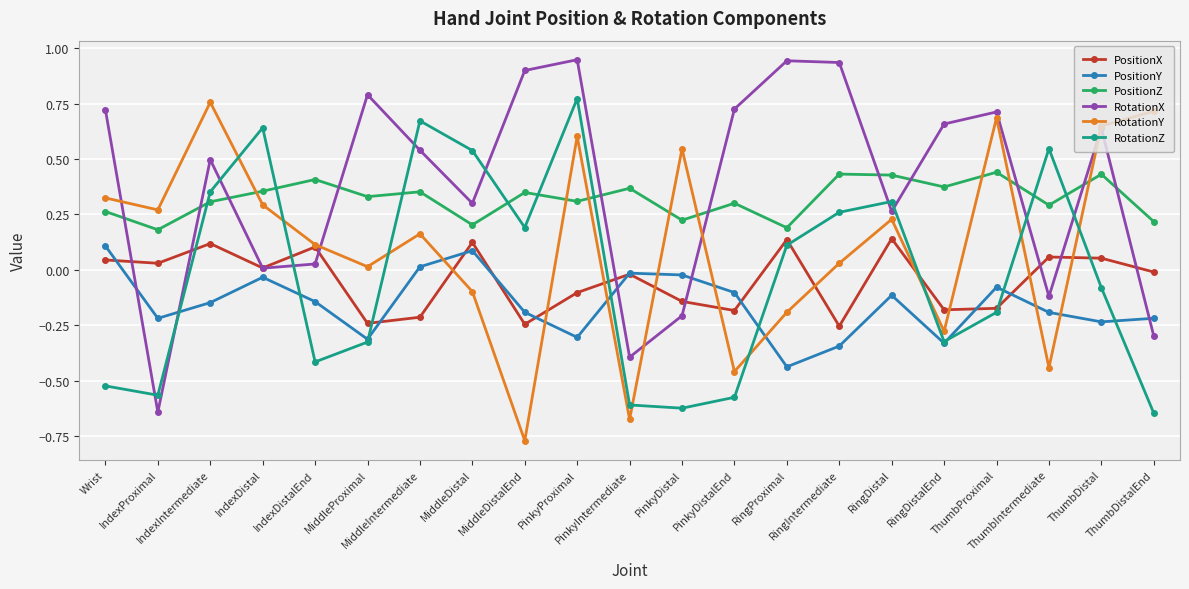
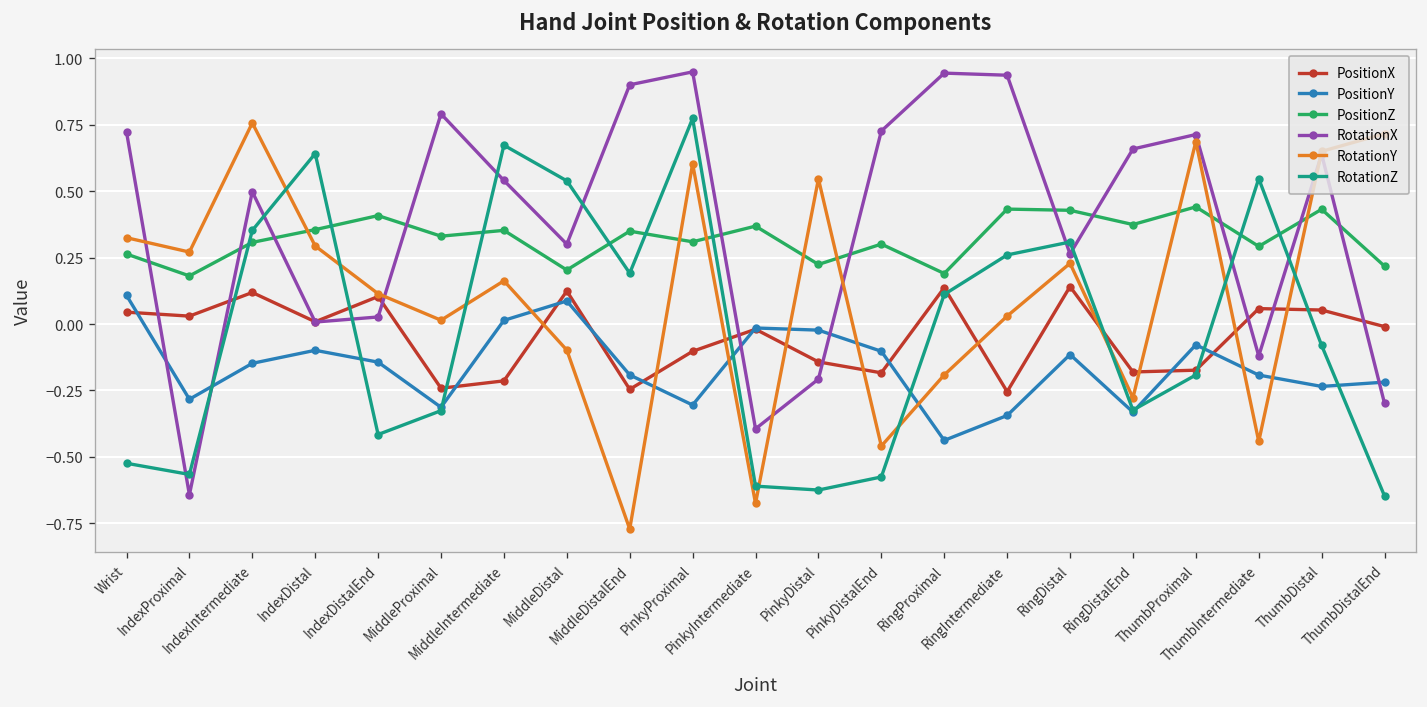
  {
    "PositionX": {
      "Wrist": 0.04,
      "IndexProximal": 0.03,
      "IndexIntermediate": 0.12,
      "MiddleProximal": -0.24,
      "MiddleIntermediate": -0.21,
      "MiddleDistal": 0.12,
      "MiddleDistalEnd": -0.25,
      "PinkyProximal": -0.10,
      "PinkyDistal": -0.14,
      "PinkyDistalEnd": -0.18,
      "RingProximal": 0.14,
      "RingIntermediate": -0.25,
      "RingDistal": 0.14,
      "RingDistalEnd": -0.18,
      "ThumbProximal": -0.17,
      "ThumbIntermediate": 0.06,
      "ThumbDistal": 0.05,
      "ThumbDistalEnd": -0.01
    },
    "PositionY": {
      "Wrist": 0.11,
-     "IndexProximal": -0.22,
+     "IndexProximal": -0.28,
      "IndexIntermediate": -0.15,
-     "IndexDistal": -0.03,
+     "IndexDistal": -0.10,
      "IndexDistalEnd": -0.14,
      "MiddleProximal": -0.31,
      "MiddleIntermediate": 0.01,
      "MiddleDistal": 0.09,
      "MiddleDistalEnd": -0.19,
      "PinkyProximal": -0.30,
      "PinkyDistal": -0.02,
      "PinkyDistalEnd": -0.10,
      "RingProximal": -0.44,
      "RingIntermediate": -0.34,
      "RingDistal": -0.11,
      "ThumbProximal": -0.08,
      "ThumbIntermediate": -0.19,
      "ThumbDistal": -0.23,
      "ThumbDistalEnd": -0.22
    },
    "RotationX": {
      "Wrist": 0.72,
      "IndexProximal": -0.64,
      "IndexIntermediate": 0.50,
      "IndexDistalEnd": 0.03,
      "MiddleProximal": 0.79,
      "MiddleIntermediate": 0.54,
      "MiddleDistal": 0.30,
      "MiddleDistalEnd": 0.90,
      "PinkyProximal": 0.95,
      "PinkyIntermediate": -0.39,
      "PinkyDistal": -0.21,
      "PinkyDistalEnd": 0.73,
      "RingProximal": 0.94,
      "RingIntermediate": 0.94,
      "RingDistal": 0.26,
      "RingDistalEnd": 0.66,
      "ThumbProximal": 0.71,
      "ThumbIntermediate": -0.12,
      "ThumbDistalEnd": -0.30
    },
    "RotationY": {
      "Wrist": 0.32,
      "IndexProximal": 0.27,
      "IndexIntermediate": 0.76,
      "IndexDistal": 0.29,
      "MiddleProximal": 0.01,
      "MiddleIntermediate": 0.16,
      "MiddleDistal": -0.10,
      "MiddleDistalEnd": -0.77,
      "PinkyProximal": 0.60,
      "PinkyIntermediate": -0.67,
      "PinkyDistal": 0.55,
      "PinkyDistalEnd": -0.46,
      "RingProximal": -0.19,
      "RingIntermediate": 0.03,
      "RingDistal": 0.23,
      "RingDistalEnd": -0.28,
      "ThumbProximal": 0.69,
      "ThumbIntermediate": -0.44
    }
  }
